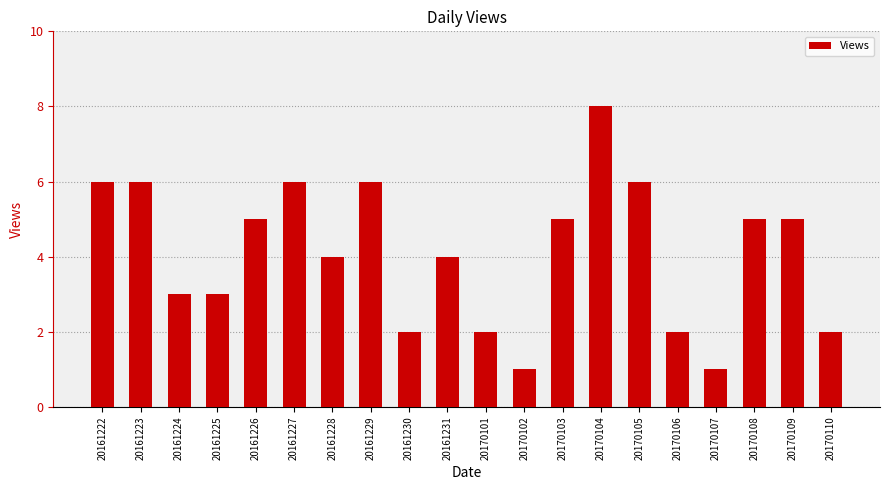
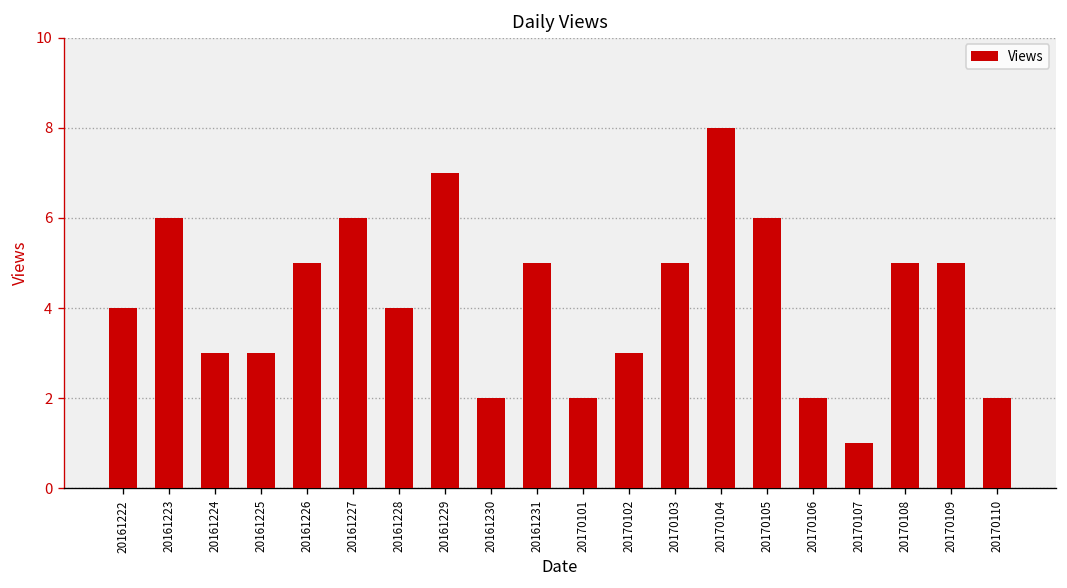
  {
-   "20161222": 6,
+   "20161222": 4,
    "20161223": 6,
    "20161224": 3,
    "20161225": 3,
    "20161226": 5,
    "20161227": 6,
    "20161228": 4,
-   "20161229": 6,
+   "20161229": 7,
    "20161230": 2,
-   "20161231": 4,
+   "20161231": 5,
    "20170101": 2,
-   "20170102": 1,
+   "20170102": 3,
    "20170103": 5,
    "20170104": 8,
    "20170105": 6,
    "20170106": 2,
    "20170107": 1,
    "20170108": 5,
    "20170109": 5,
    "20170110": 2
  }
